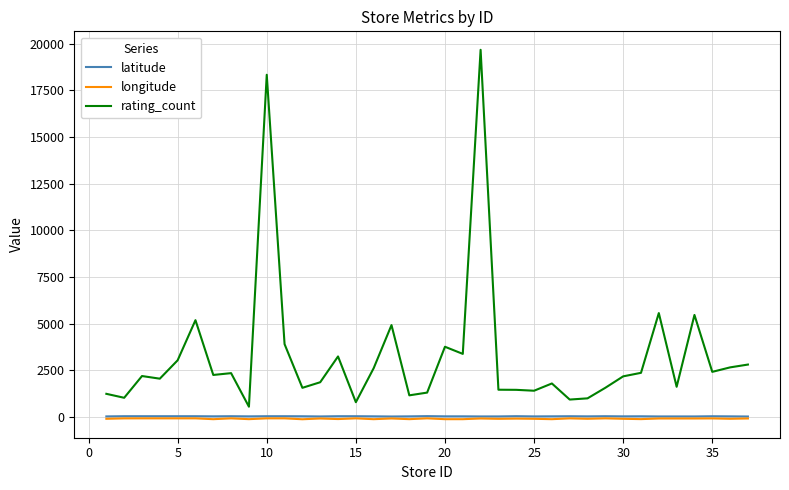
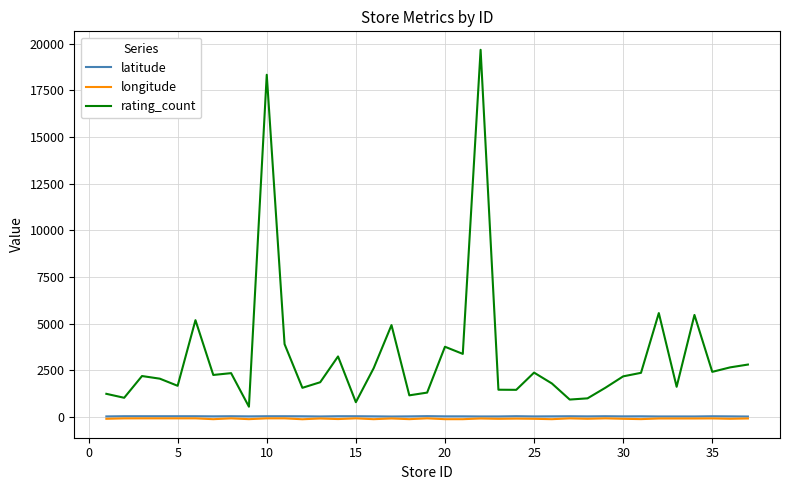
  {
    "latitude": {
      "20": 0
    },
    "longitude": {
      "20": -100
    },
    "rating_count": {
-     "5": 3000,
+     "5": 1700,
      "10": 18300,
      "15": 800,
      "20": 3800,
-     "25": 1400,
+     "25": 2400,
      "30": 2200,
      "35": 2400
    }
  }
